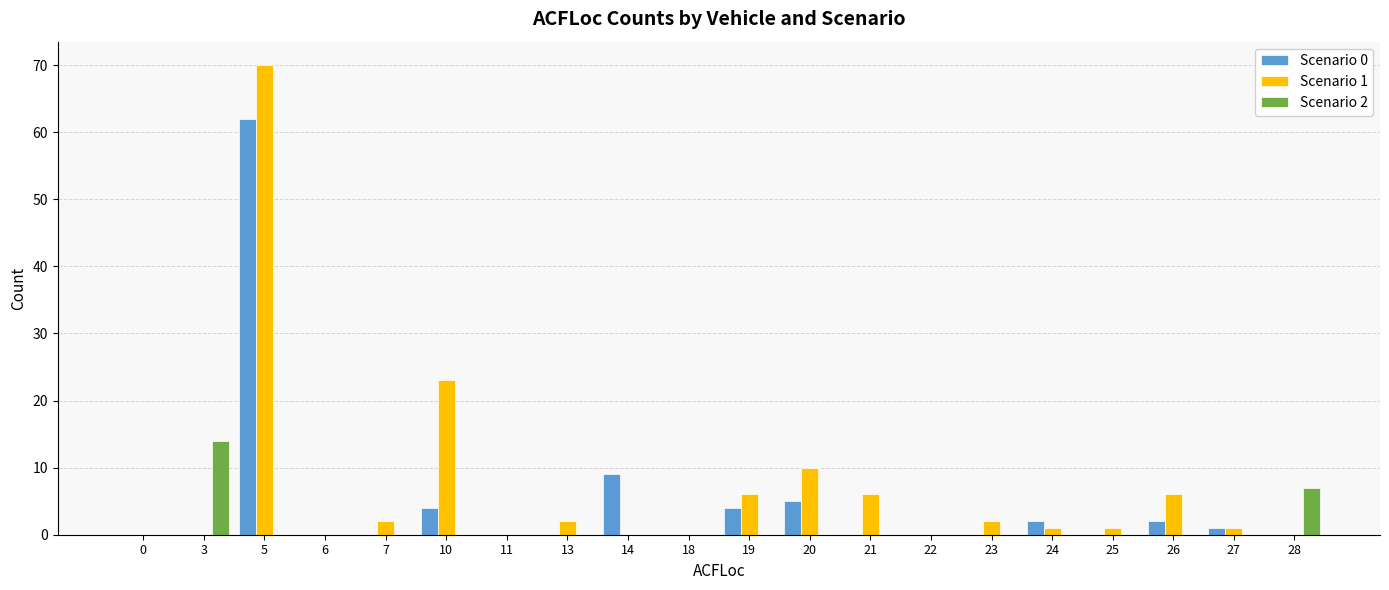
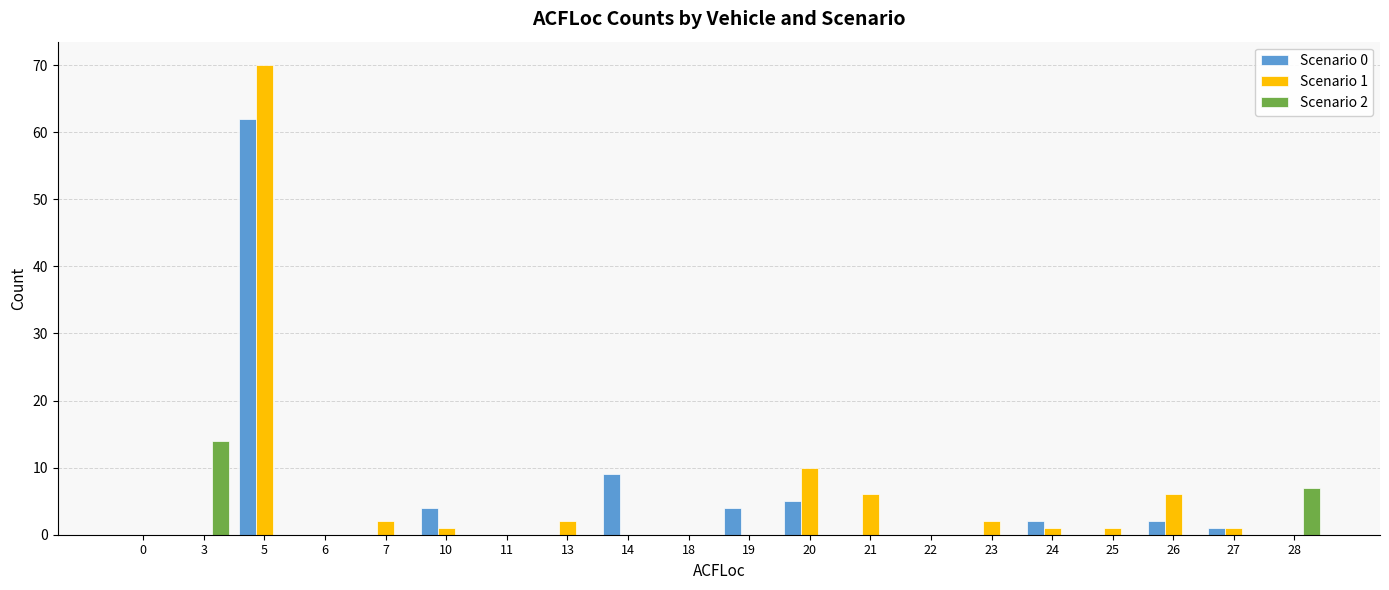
  {
    "Scenario 0": {
      "0": 0,
      "3": 0,
      "5": 62,
      "6": 0,
      "7": 0,
      "10": 4,
      "11": 0,
      "13": 0,
      "14": 9,
      "18": 0,
      "19": 4,
      "20": 5,
      "21": 0,
      "22": 0,
      "23": 0,
      "24": 2,
      "25": 0,
      "26": 2,
      "27": 1,
      "28": 0
    },
    "Scenario 1": {
      "0": 0,
      "3": 0,
      "5": 70,
      "6": 0,
      "7": 2,
-     "10": 23,
+     "10": 1,
      "11": 0,
      "13": 2,
      "14": 0,
      "18": 0,
-     "19": 6,
+     "19": 0,
      "20": 10,
      "21": 6,
      "22": 0,
      "23": 2,
      "24": 1,
      "25": 1,
      "26": 6,
      "27": 1,
      "28": 0
    },
    "Scenario 2": {
      "0": 0,
      "3": 14,
      "5": 0,
      "6": 0,
      "7": 0,
      "10": 0,
      "11": 0,
      "13": 0,
      "14": 0,
      "18": 0,
      "19": 0,
      "20": 0,
      "21": 0,
      "22": 0,
      "23": 0,
      "24": 0,
      "25": 0,
      "26": 0,
      "27": 0,
      "28": 7
    }
  }
